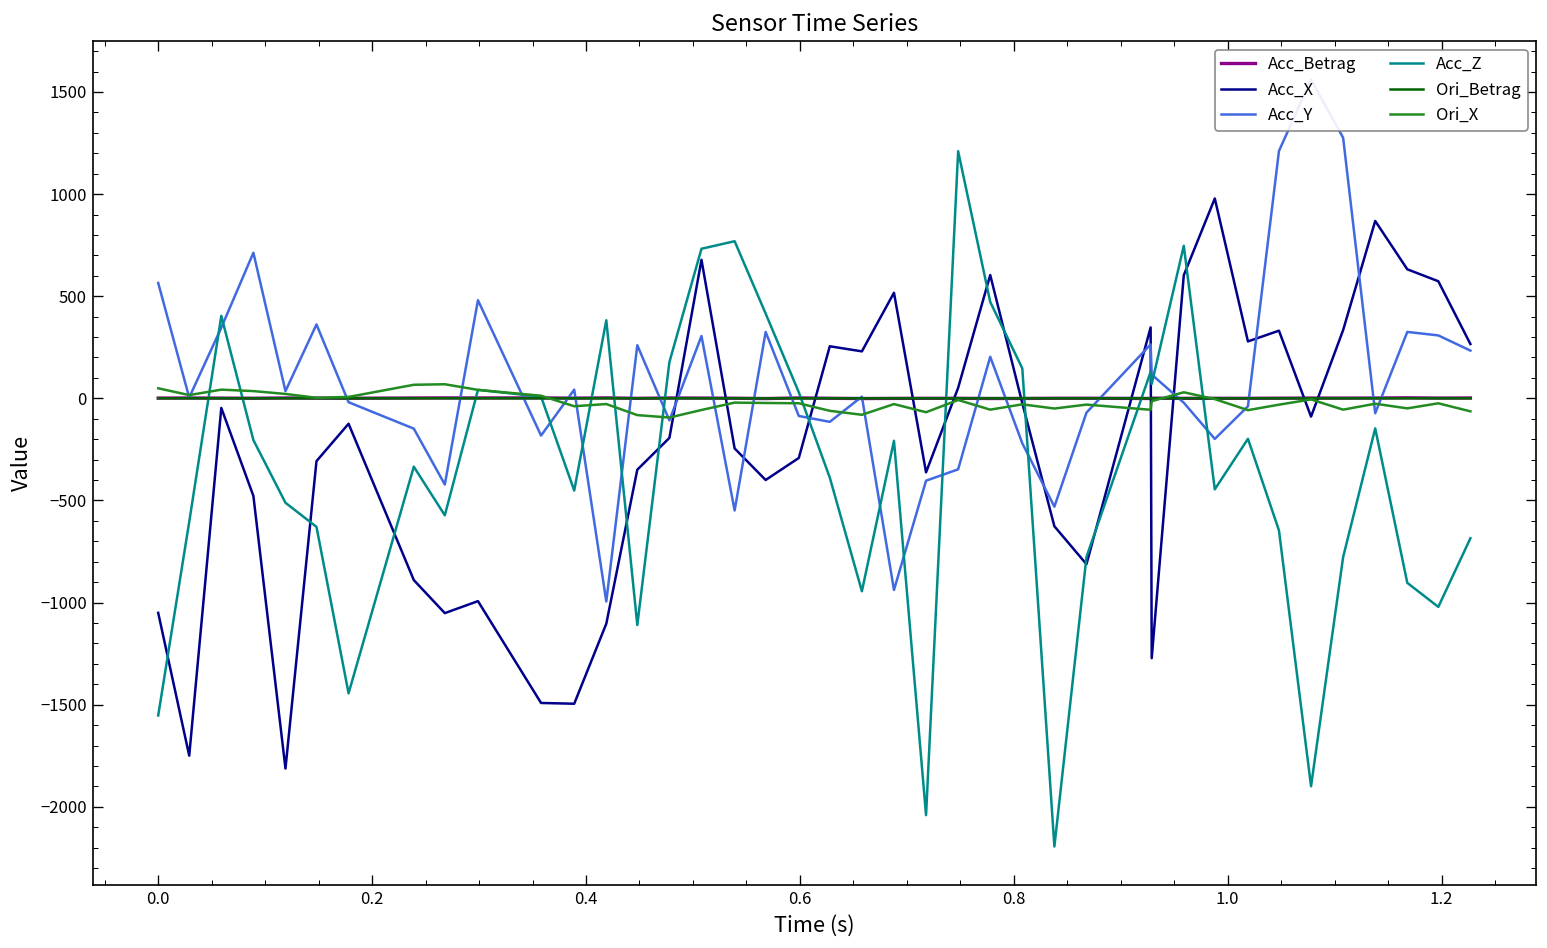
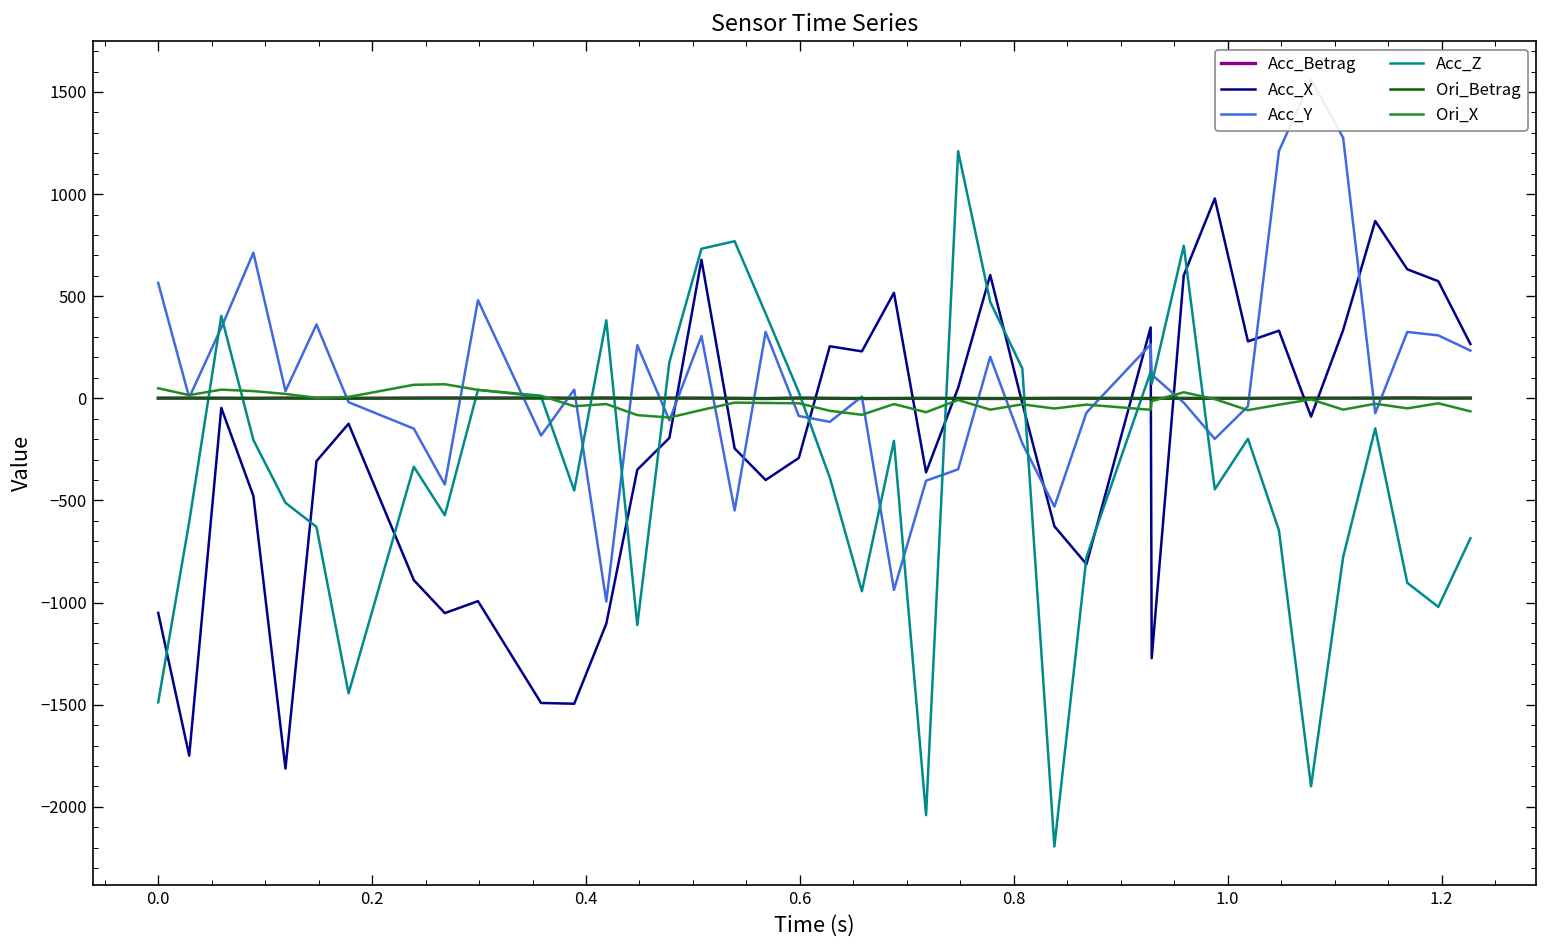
  {
    "Ori_Betrag": {
      "0.0": 0
    },
    "Acc_X": {
      "0.0": -1050
    },
    "Acc_Y": {
      "0.0": 560
    },
    "Acc_Z": {
-     "0.0": -1550
+     "0.0": -1490
    },
    "Ori_X": {
      "0.0": 50
    }
  }
